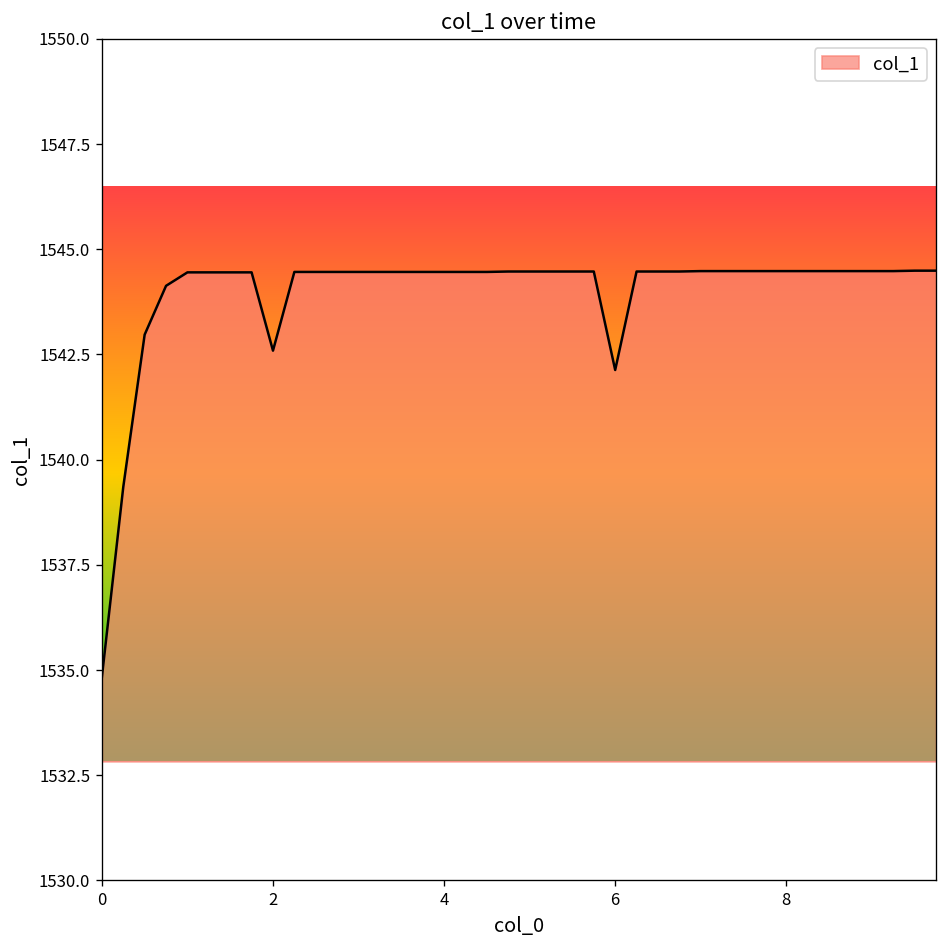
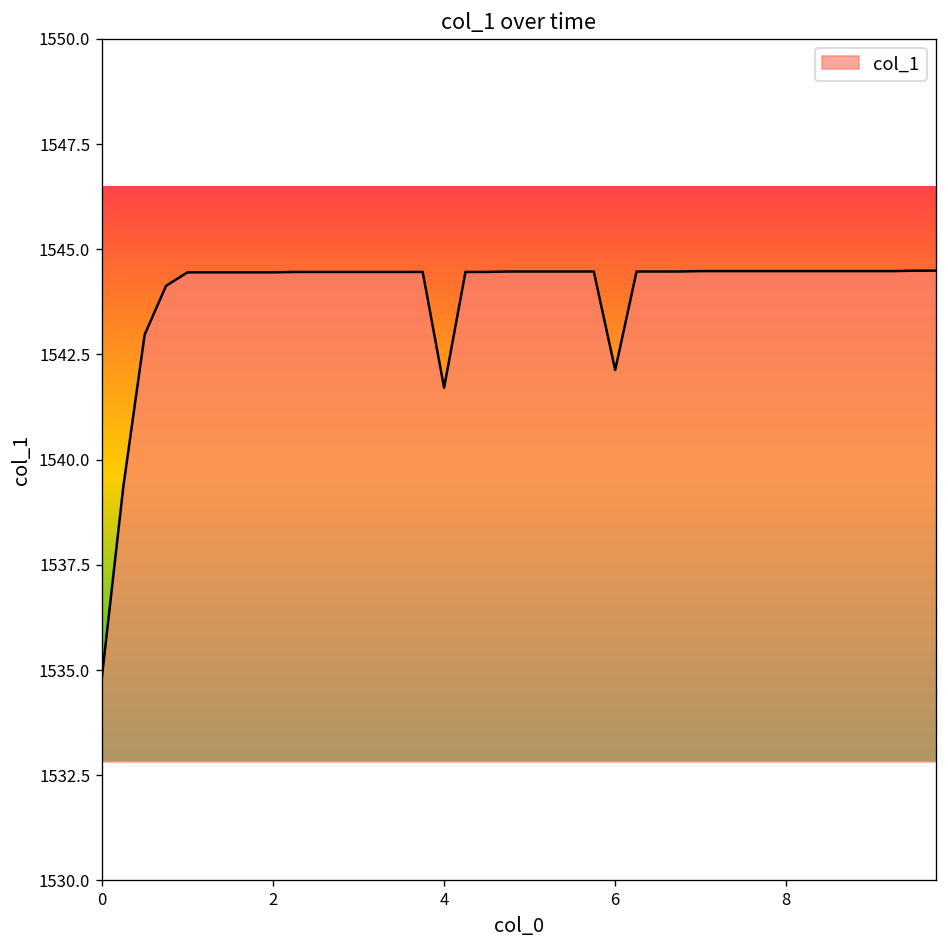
  {
    "0": 1534.8,
-   "2": 1542.6,
-   "4": 1544.5,
+   "2": 1544.5,
+   "4": 1541.7,
    "6": 1542.1,
    "8": 1544.5
  }
